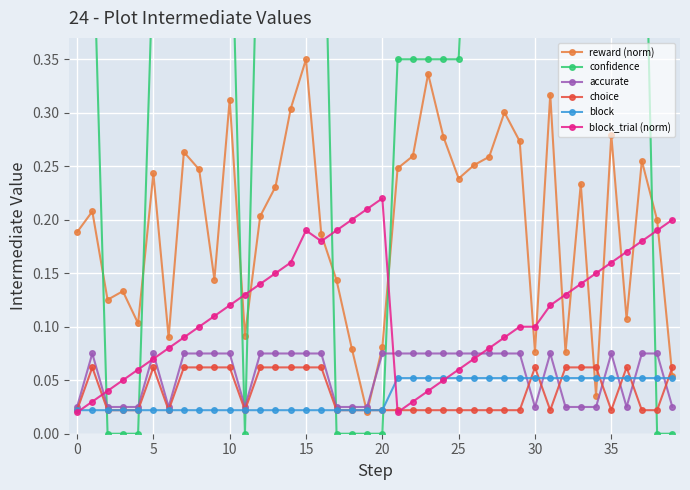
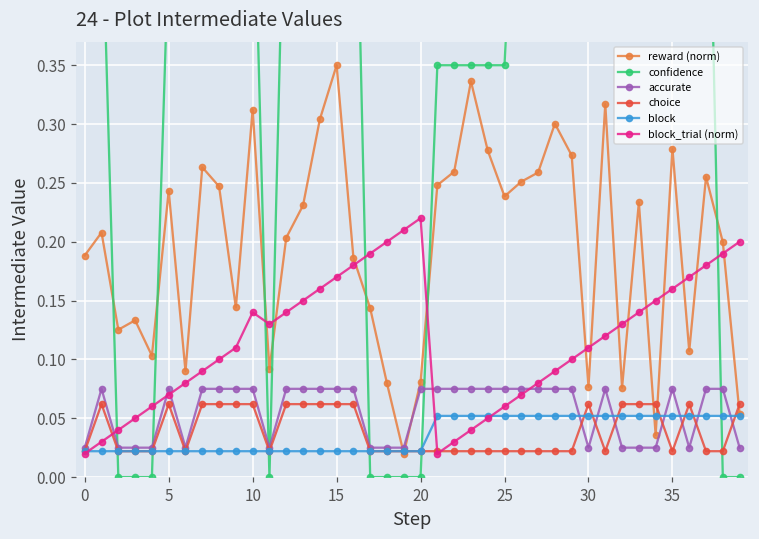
  {
    "confidence": {
      "20": 0.000,
      "25": 0.350
    },
    "accurate": {
      "0": 0.025,
      "5": 0.075,
      "10": 0.075,
      "15": 0.075,
      "20": 0.075,
      "25": 0.075,
      "30": 0.025,
      "35": 0.075
    },
    "block": {
      "5": 0.022,
      "10": 0.022,
      "15": 0.022,
      "25": 0.052,
      "30": 0.052,
      "35": 0.052
    },
    "block_trial (norm)": {
      "5": 0.070,
-     "10": 0.120,
-     "15": 0.190,
+     "10": 0.140,
+     "15": 0.170,
      "20": 0.220,
      "25": 0.060,
-     "30": 0.100,
+     "30": 0.110,
      "35": 0.160
    }
  }
